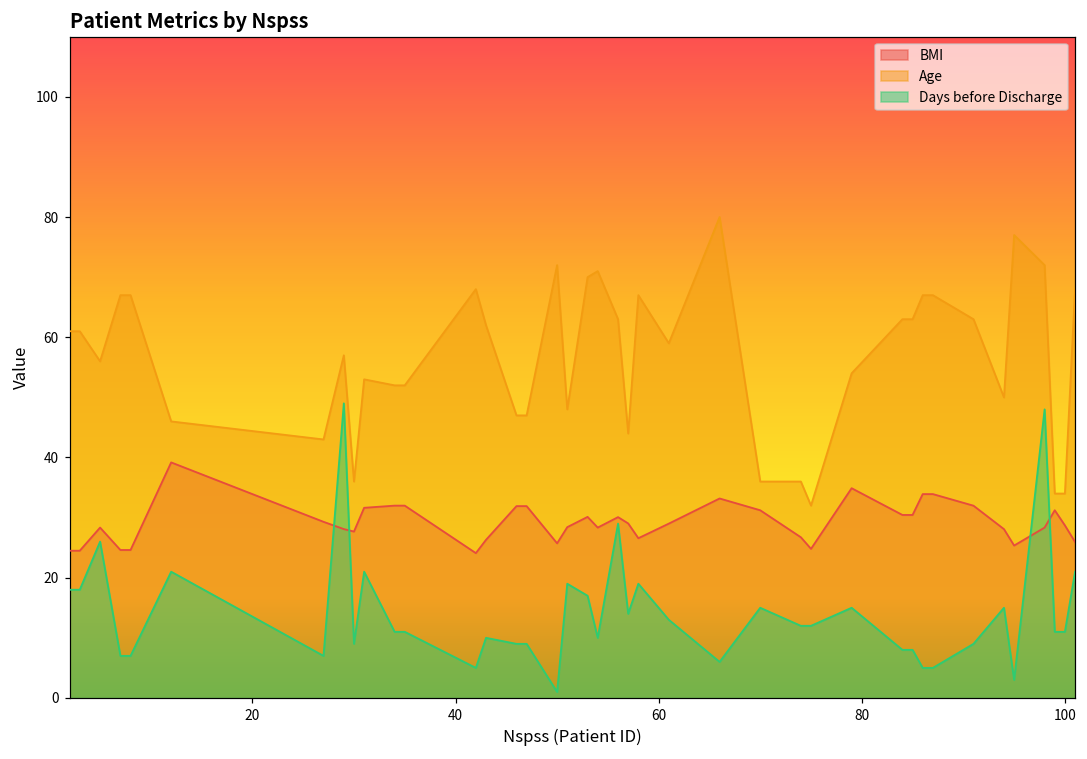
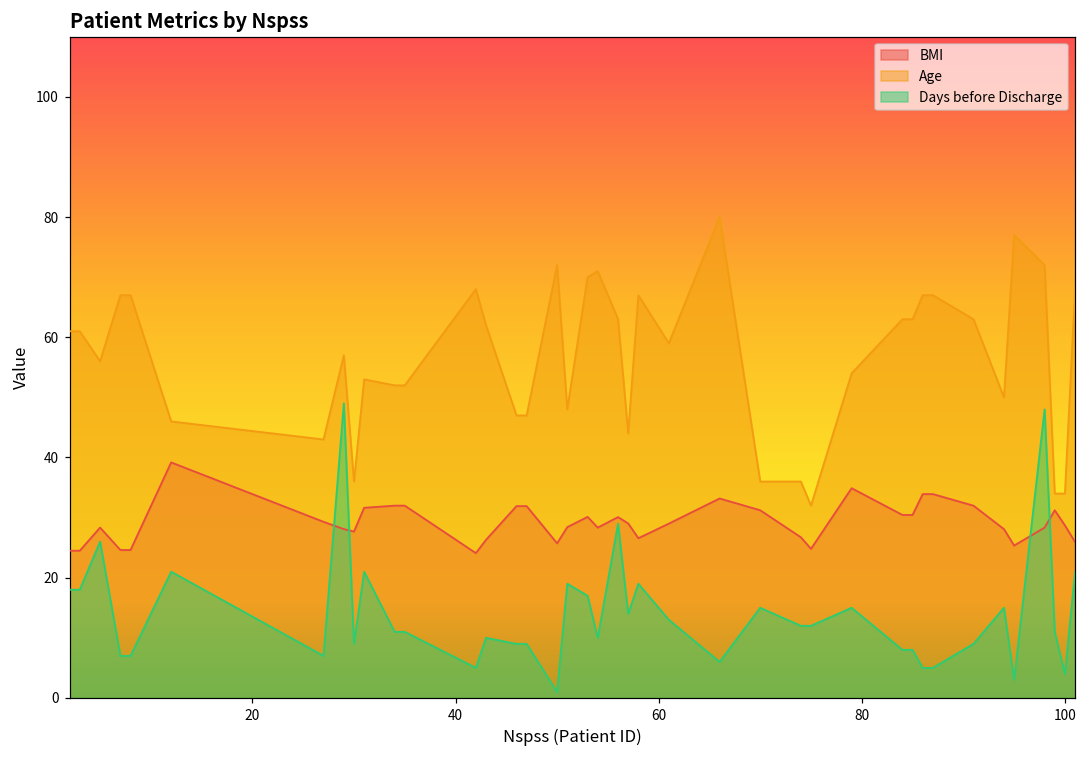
  {
    "BMI": {
      "100": 29
    },
    "Age": {
      "100": 34
    },
    "Days before Discharge": {
-     "100": 11
+     "100": 4
    }
  }
